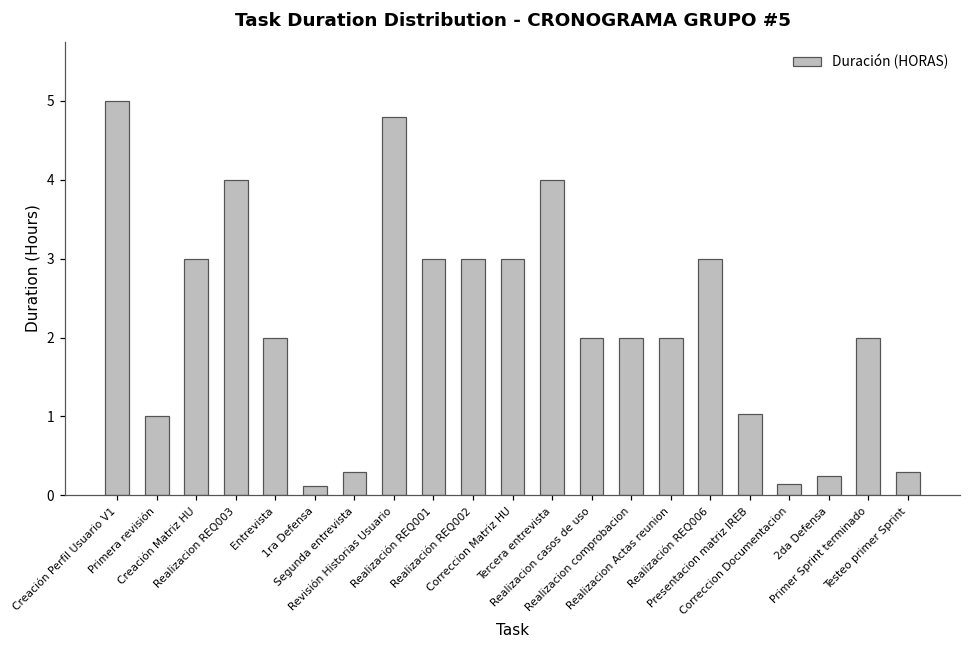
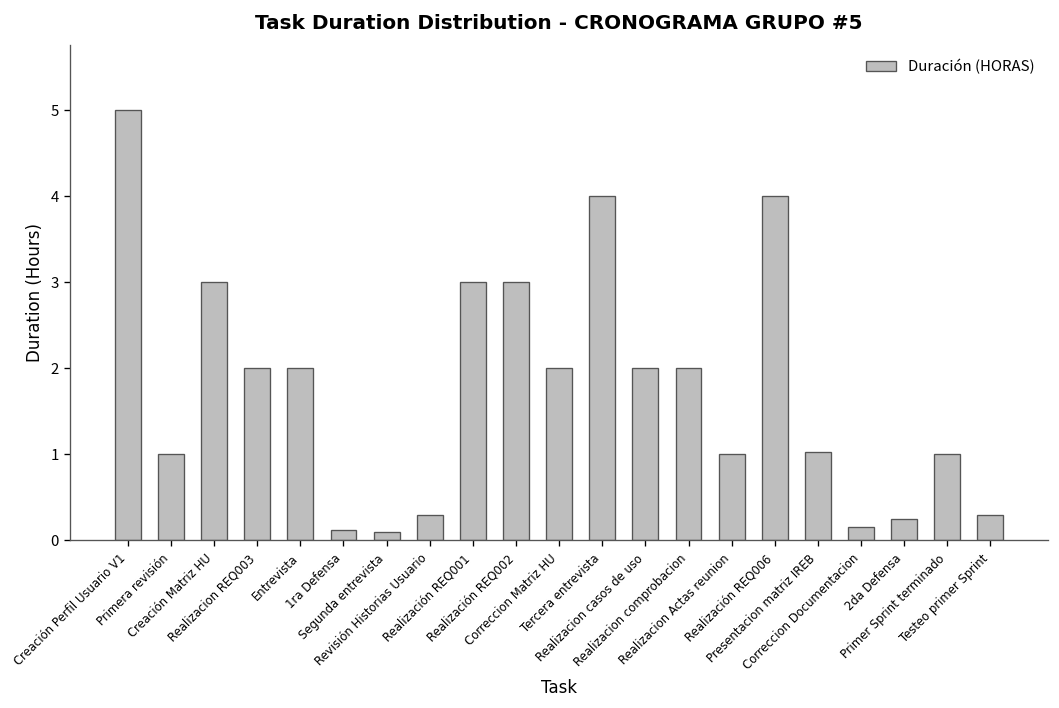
  {
    "Creación Perfil Usuario V1": 5.0,
    "Primera revisión": 1.0,
    "Creación Matriz HU": 3.0,
-   "Realizacion REQ003": 4,
+   "Realizacion REQ003": 2,
    "Entrevista": 2.0,
    "1ra Defensa": 0.1,
-   "Segunda entrevista": 0.3,
-   "Revisión Historias Usuario": 4.8,
+   "Segunda entrevista": 0.1,
+   "Revisión Historias Usuario": 0.3,
    "Realización REQ001": 3.0,
    "Realización REQ002": 3.0,
-   "Correccion Matriz HU": 3,
+   "Correccion Matriz HU": 2,
    "Tercera entrevista": 4.0,
    "Realizacion casos de uso": 2.0,
    "Realizacion comprobacion": 2.0,
-   "Realizacion Actas reunion": 2,
-   "Realización REQ006": 3,
+   "Realizacion Actas reunion": 1,
+   "Realización REQ006": 4,
    "Presentacion matriz IREB": 1.0,
    "Correccion Documentacion": 0.2,
    "2da Defensa": 0.3,
-   "Primer Sprint terminado": 2,
+   "Primer Sprint terminado": 1,
    "Testeo primer Sprint": 0.3
  }
